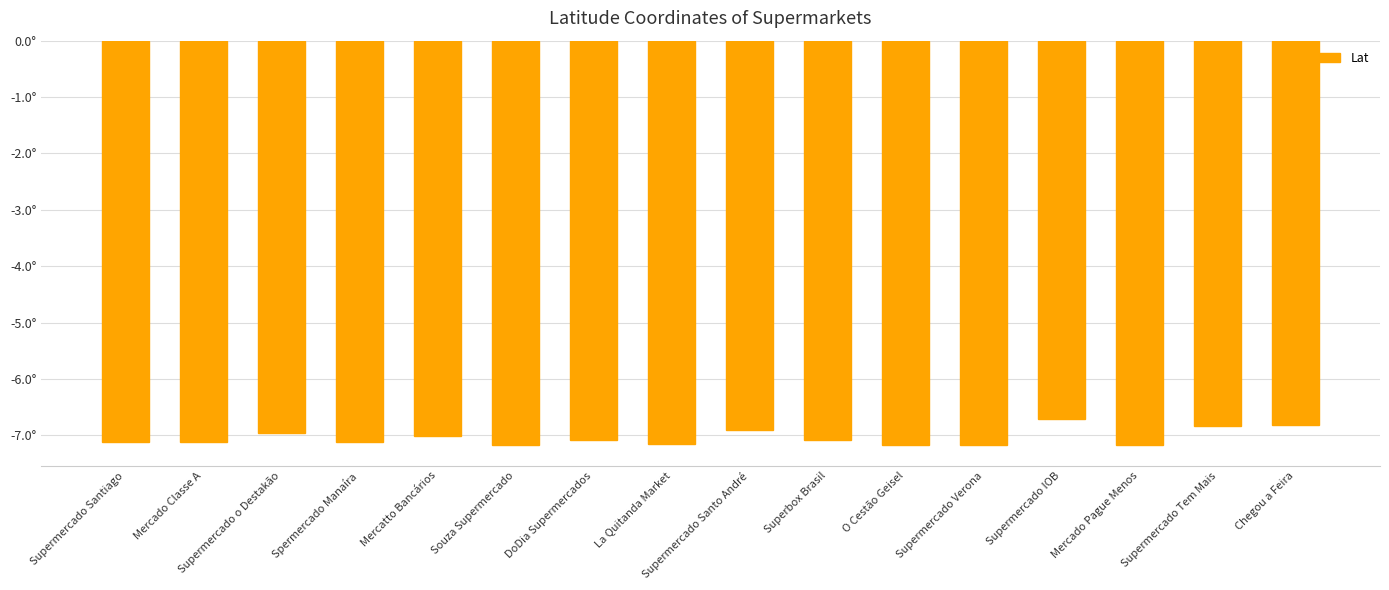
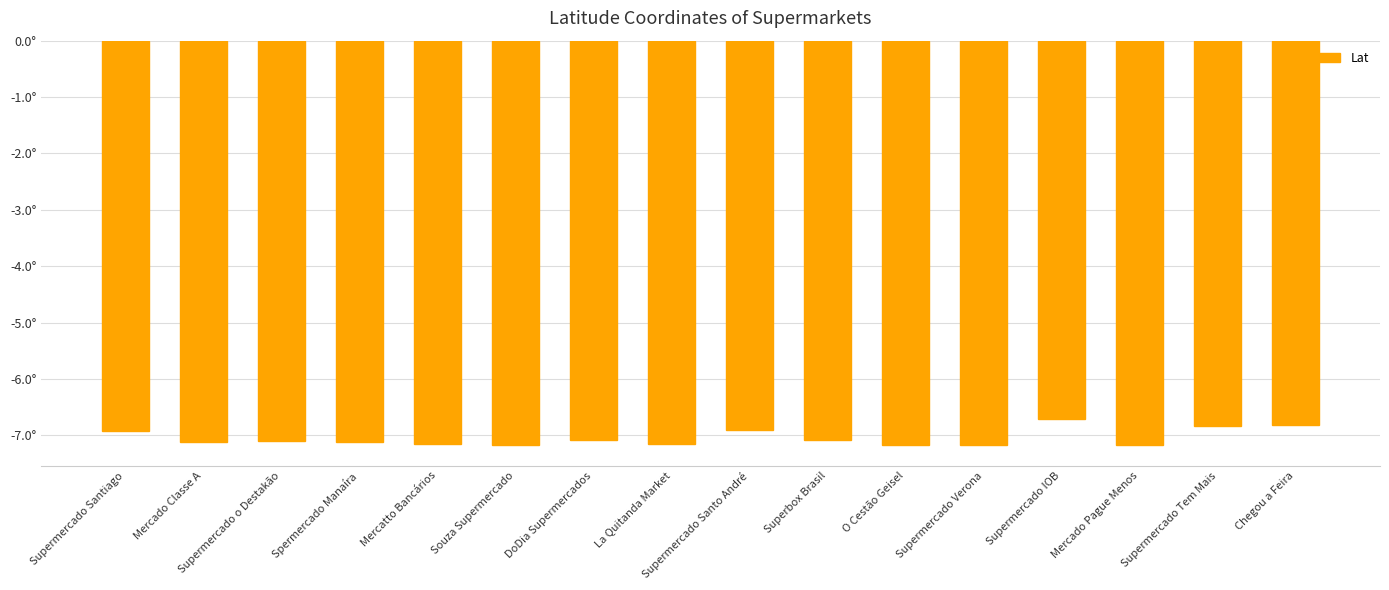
  {
-   "Supermercado Santiago": "-7.1°",
+   "Supermercado Santiago": "-6.9°",
    "Mercado Classe A": "-7.1°",
-   "Supermercado o Destakão": "-6.9°",
+   "Supermercado o Destakão": "-7.1°",
    "Spermercado Manaíra": "-7.1°",
-   "Mercatto Bancários": "-7.0°",
+   "Mercatto Bancários": "-7.2°",
    "Souza Supermercado": "-7.2°",
    "DoDia Supermercados": "-7.1°",
    "La Quitanda Market": "-7.1°",
    "Supermercado Santo André": "-6.9°",
    "Superbox Brasil": "-7.1°",
    "O Cestão Geisel": "-7.2°",
    "Supermercado Verona": "-7.2°",
    "Supermercado IOB": "-6.7°",
    "Mercado Pague Menos": "-7.2°",
    "Supermercado Tem Mais": "-6.8°",
    "Chegou a Feira": "-6.8°"
  }
